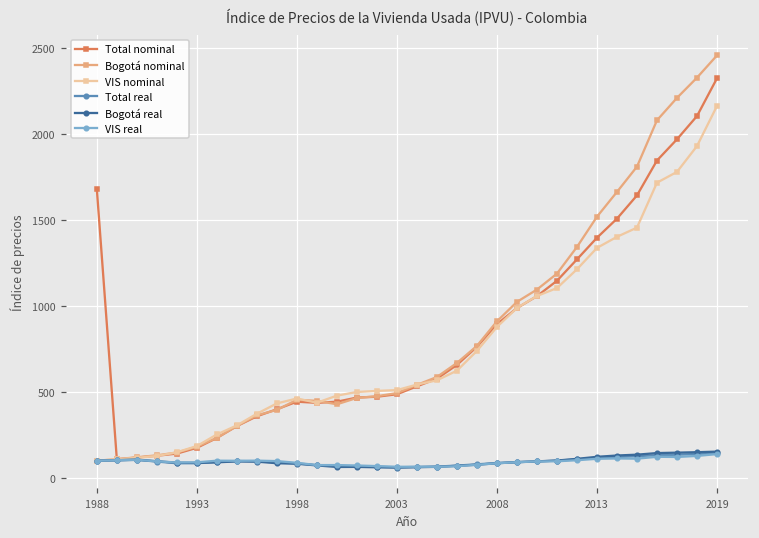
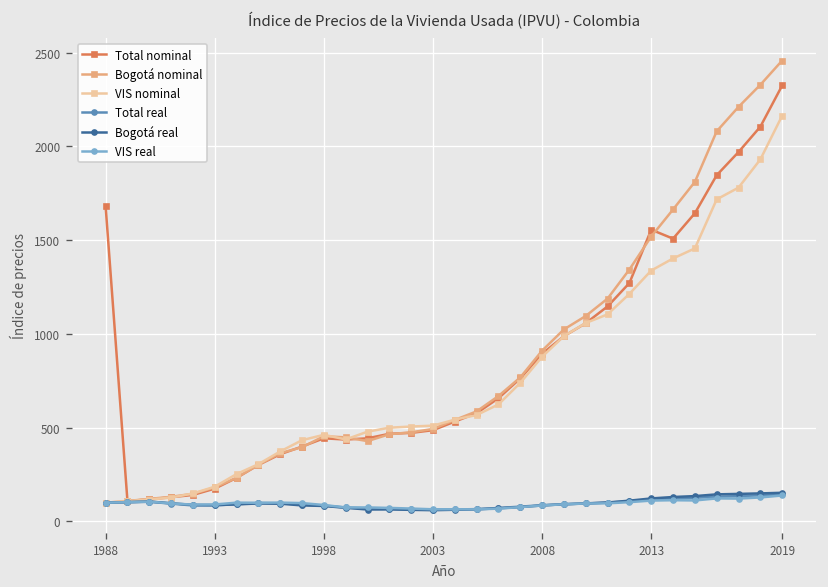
  {
    "Total nominal": {
      "1988": 1680,
-     "2013": 1400,
+     "2013": 1560,
      "2019": 2330
    }
  }
